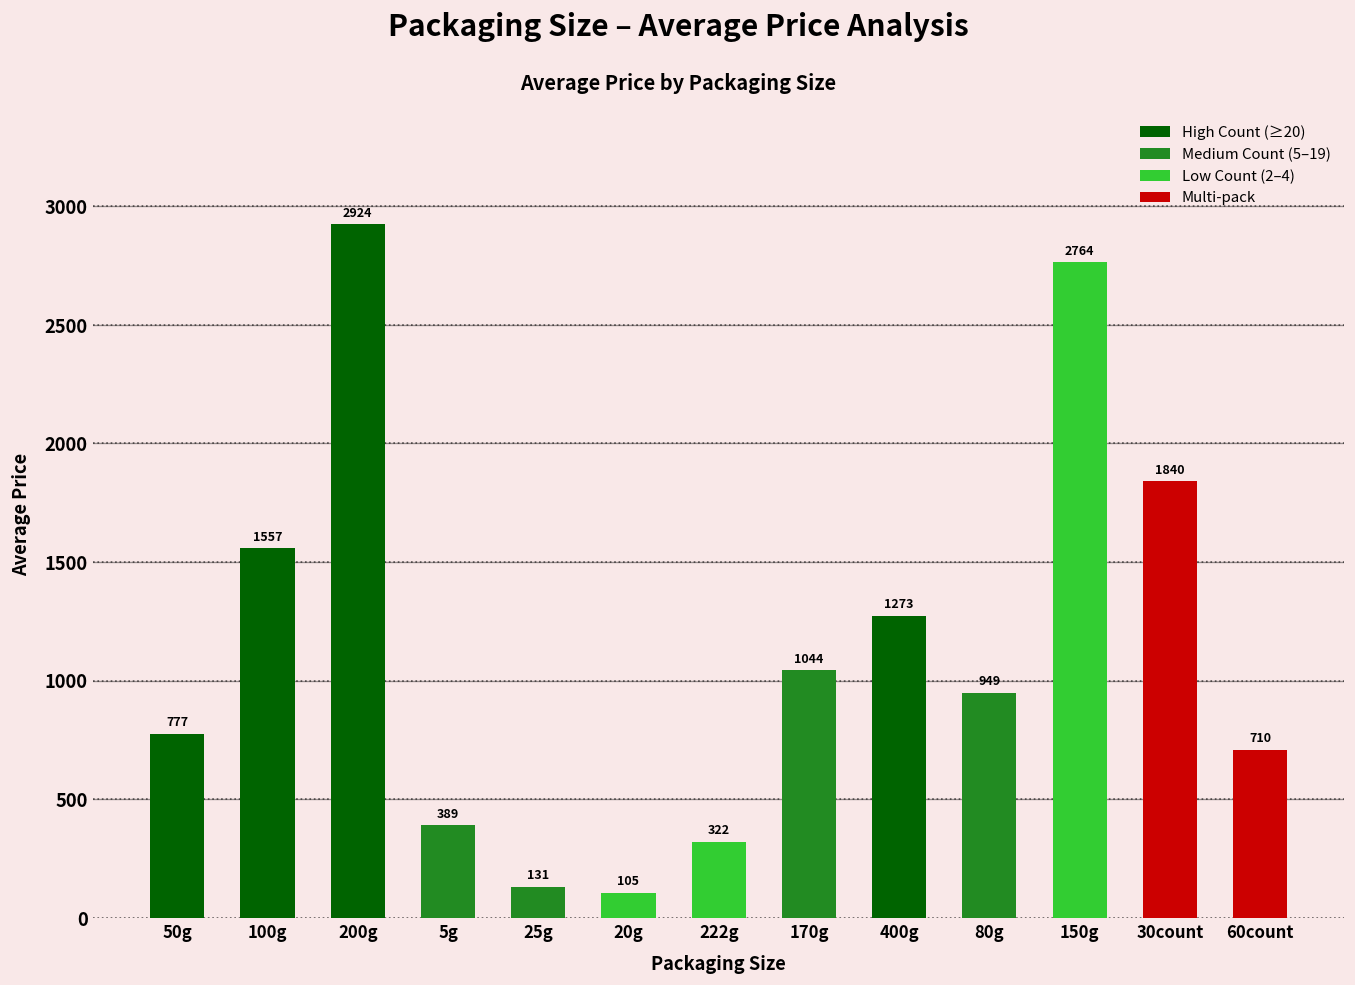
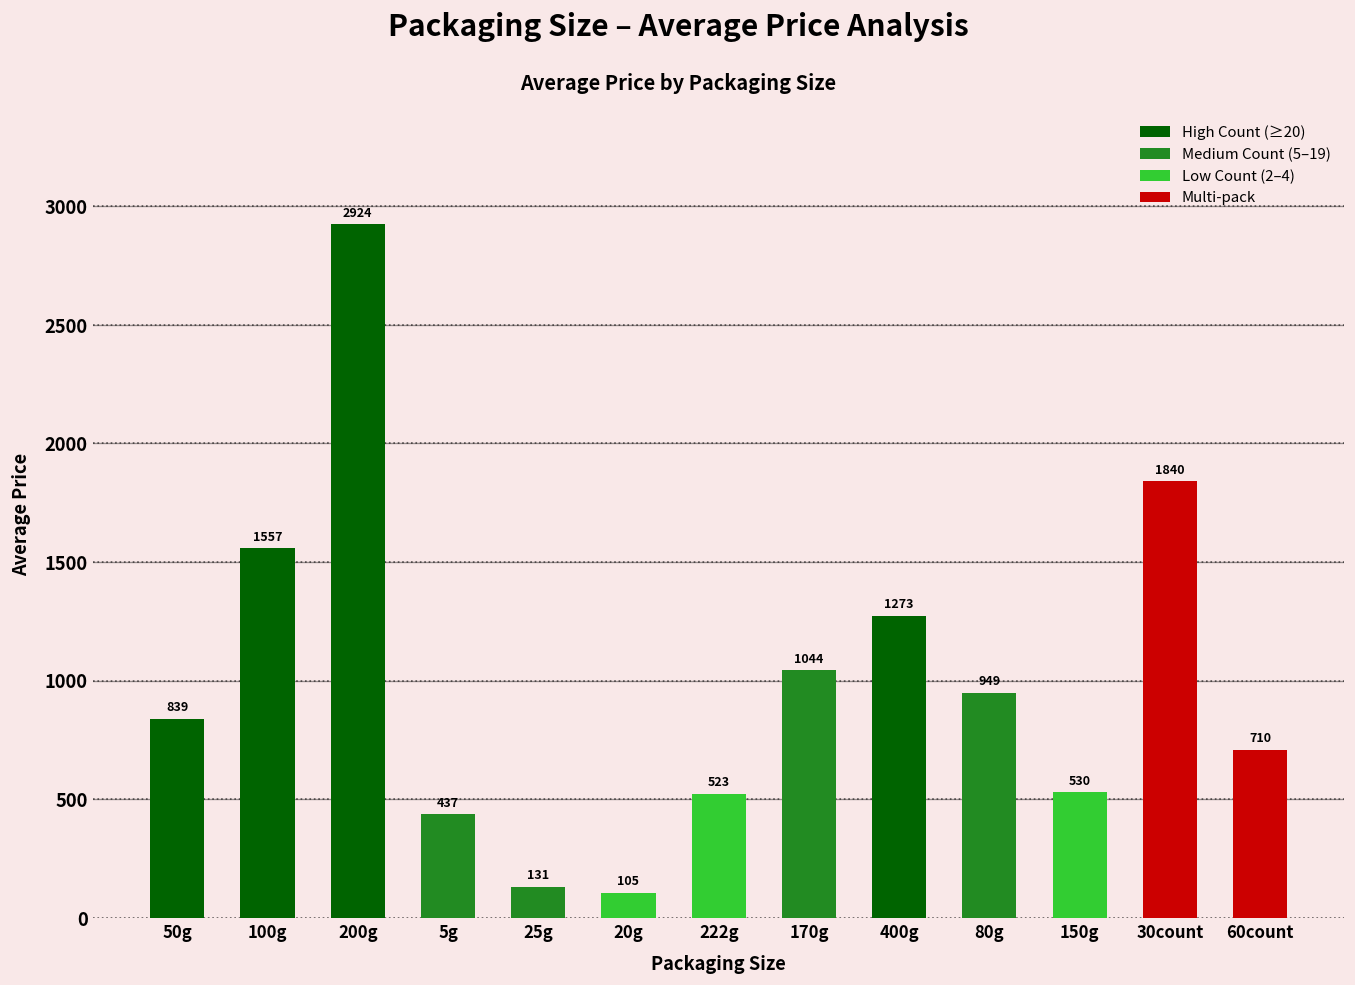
  {
-   "50g": 777,
+   "50g": 839,
    "100g": 1557,
    "200g": 2924,
-   "5g": 389,
+   "5g": 437,
    "25g": 131,
    "20g": 105,
-   "222g": 322,
+   "222g": 523,
    "170g": 1044,
    "400g": 1273,
    "80g": 949,
-   "150g": 2764,
+   "150g": 530,
    "30count": 1840,
    "60count": 710
  }
